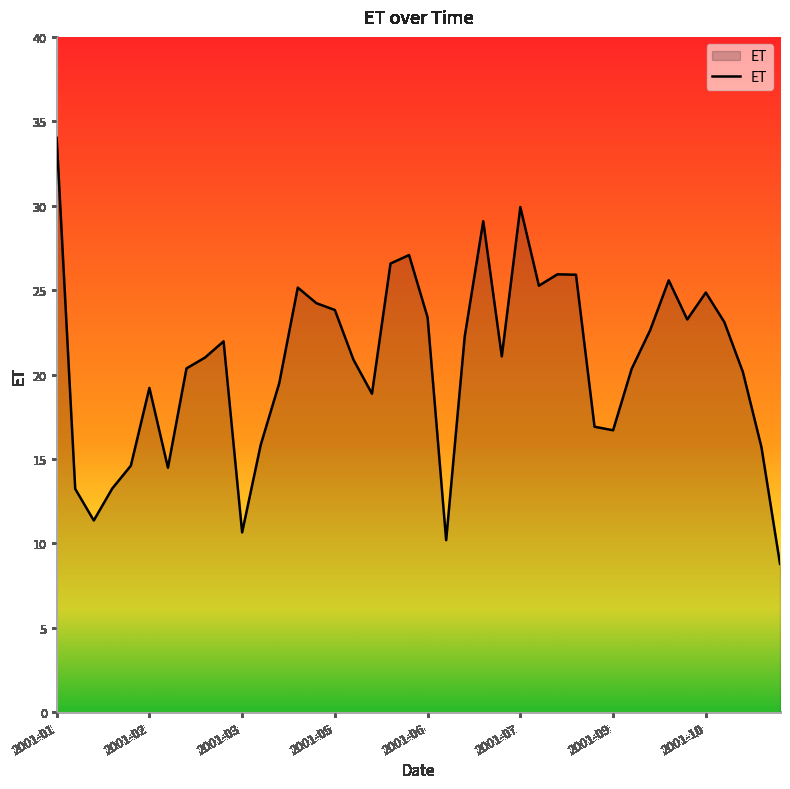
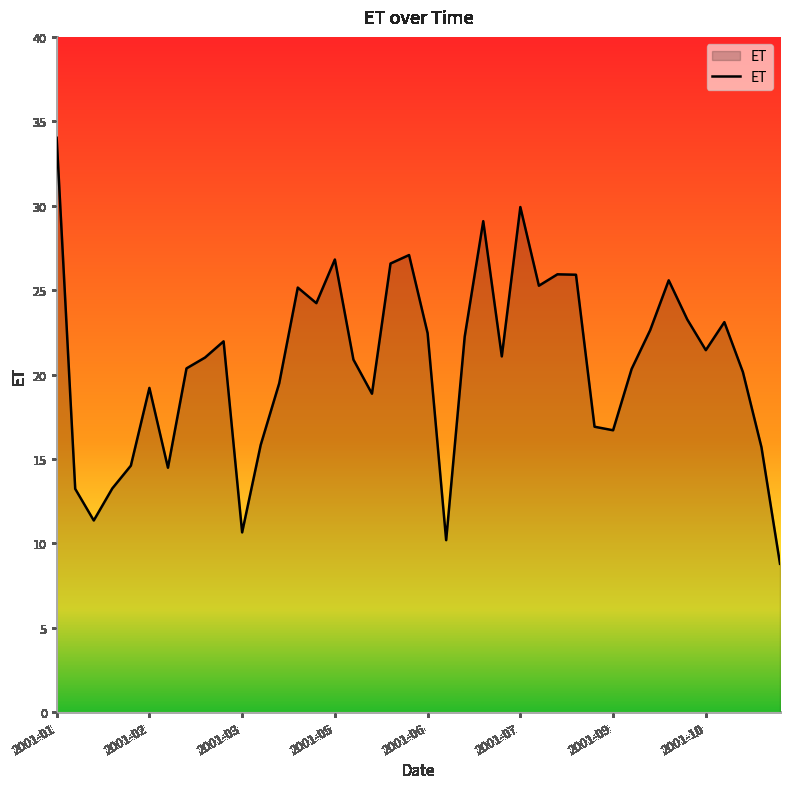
  {
    "2001-01": 34.0,
    "2001-02": 19.2,
    "2001-03": 10.7,
-   "2001-05": 23.8,
-   "2001-06": 23.4,
+   "2001-05": 26.8,
+   "2001-06": 22.5,
    "2001-07": 29.9,
    "2001-09": 16.7,
-   "2001-10": 24.9
+   "2001-10": 21.4
  }
